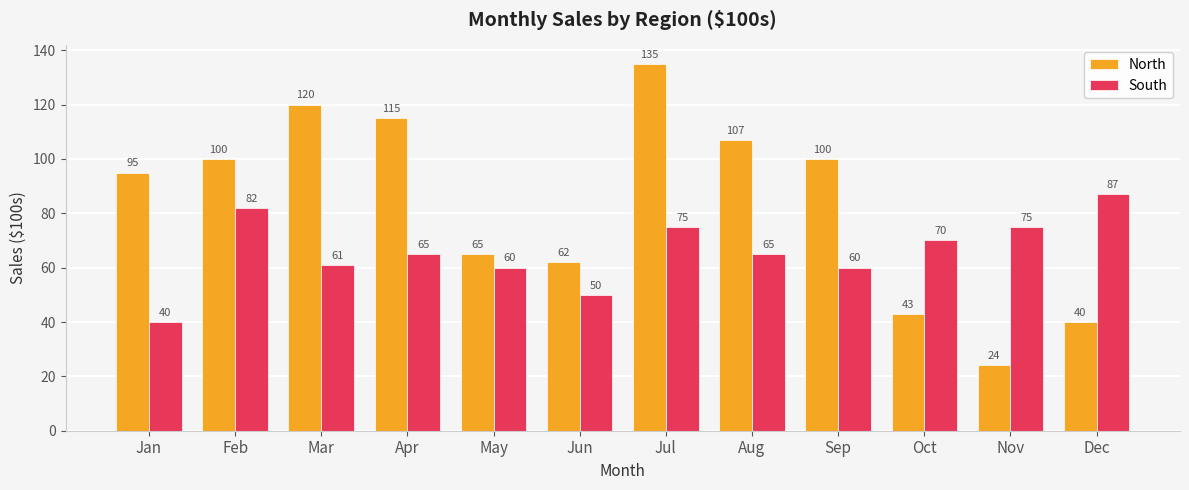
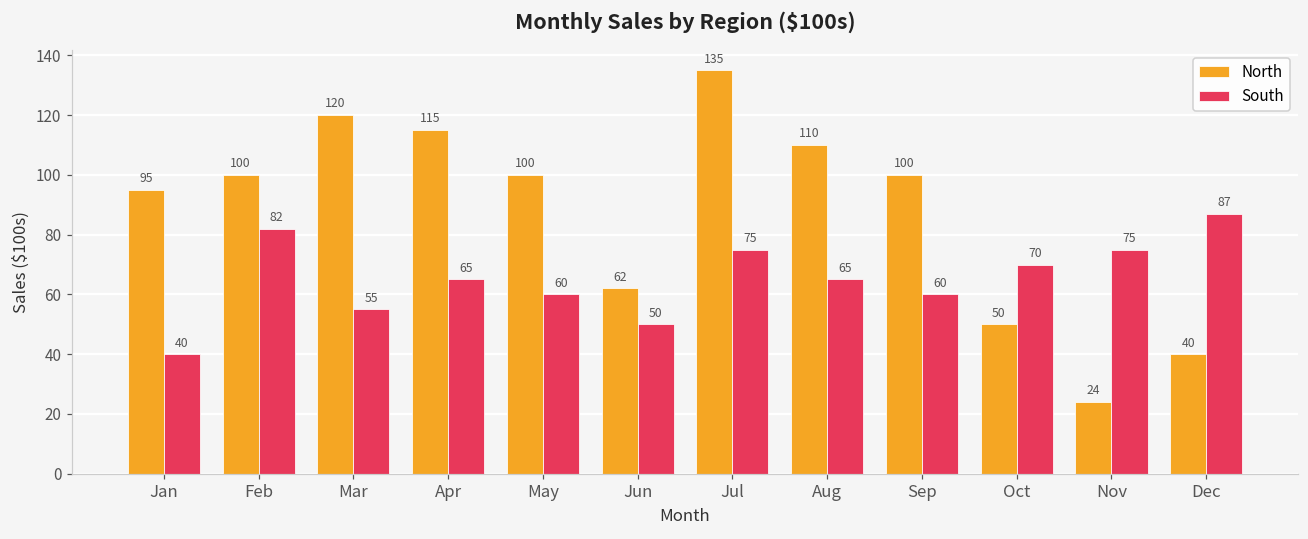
  {
    "North": {
      "Jan": 95,
      "Feb": 100,
      "Mar": 120,
      "Apr": 115,
-     "May": 65,
+     "May": 100,
      "Jun": 62,
      "Jul": 135,
-     "Aug": 107,
+     "Aug": 110,
      "Sep": 100,
-     "Oct": 43,
+     "Oct": 50,
      "Nov": 24,
      "Dec": 40
    },
    "South": {
      "Jan": 40,
      "Feb": 82,
-     "Mar": 61,
+     "Mar": 55,
      "Apr": 65,
      "May": 60,
      "Jun": 50,
      "Jul": 75,
      "Aug": 65,
      "Sep": 60,
      "Oct": 70,
      "Nov": 75,
      "Dec": 87
    }
  }
